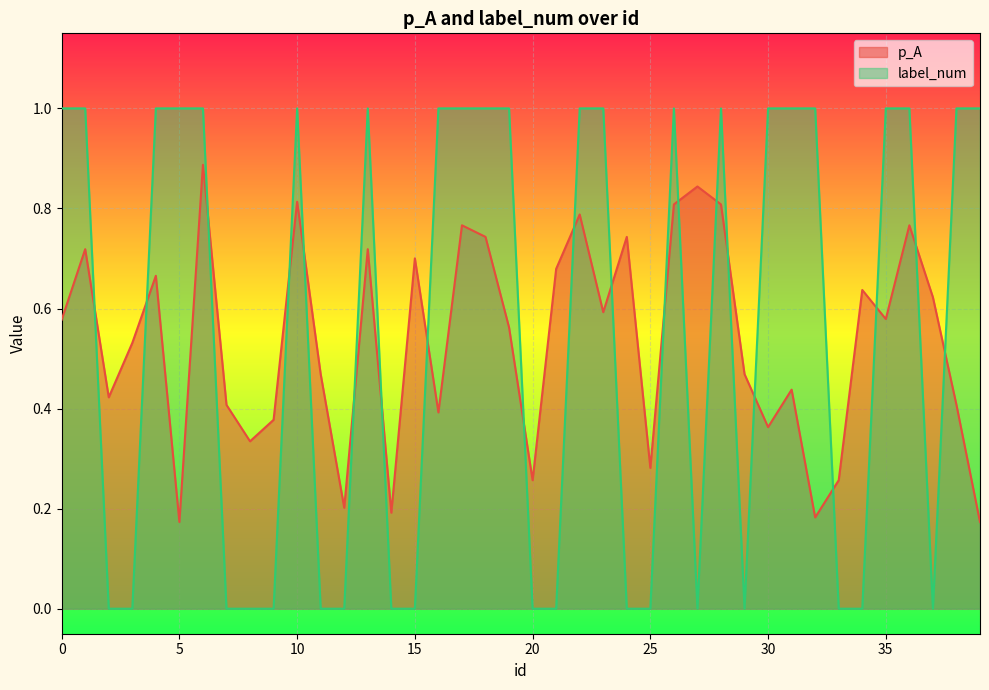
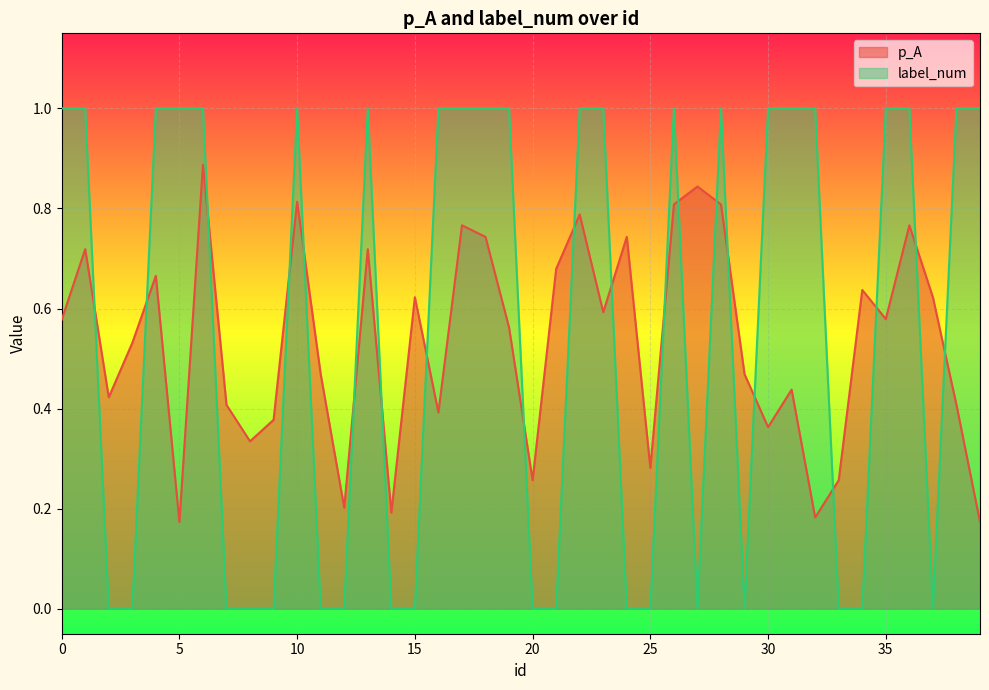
  {
    "p_A": {
      "0": 0.58,
      "5": 0.17,
      "10": 0.81,
-     "15": 0.70,
+     "15": 0.62,
      "20": 0.26,
      "25": 0.28,
      "30": 0.36,
      "35": 0.58
    },
    "label_num": {
      "0": 1.00,
      "5": 1.00,
      "10": 1.00,
      "15": 0.00,
      "20": 0.00,
      "25": 0.00,
      "30": 1.00,
      "35": 1.00
    }
  }
